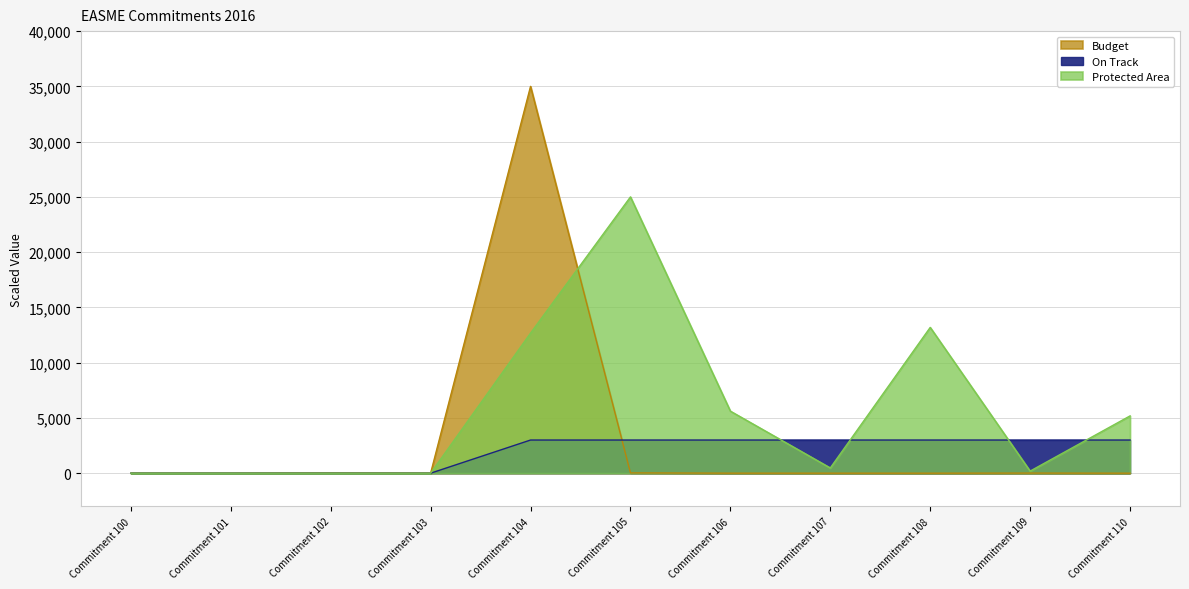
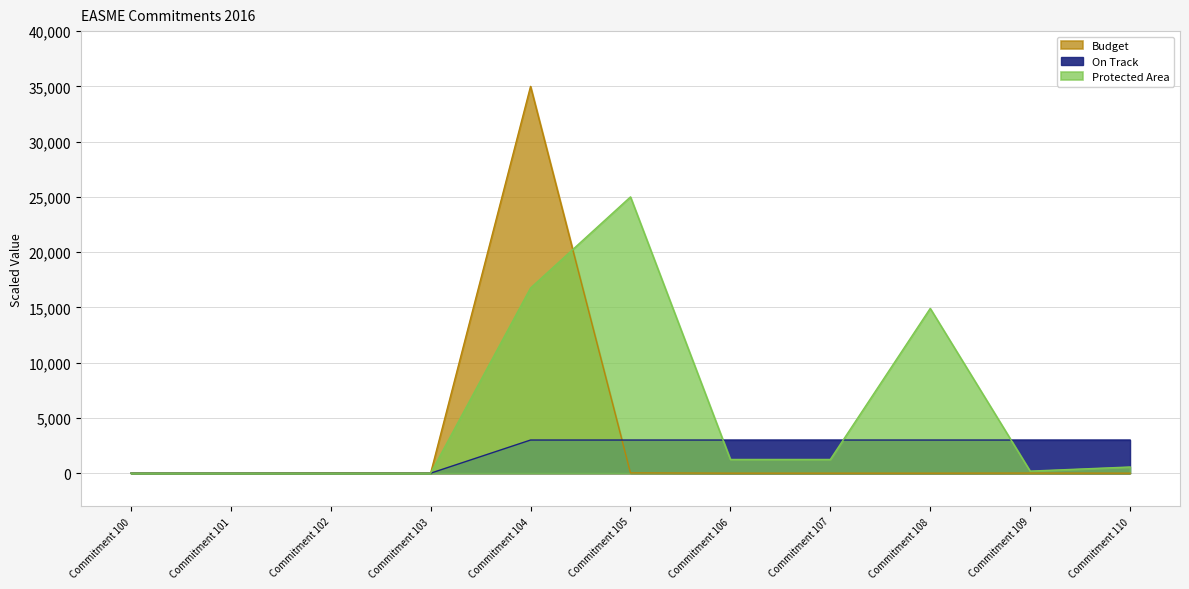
  {
    "Budget": {
      "Commitment 104": "35,000",
      "Commitment 105": "0",
      "Commitment 106": "0",
      "Commitment 107": "0",
      "Commitment 108": "0",
      "Commitment 110": "0"
    },
    "On Track": {
      "Commitment 104": "3,000",
      "Commitment 105": "3,000",
      "Commitment 106": "3,000",
      "Commitment 107": "3,000",
      "Commitment 108": "3,000",
      "Commitment 109": "3,000",
      "Commitment 110": "3,000"
    },
    "Protected Area": {
-     "Commitment 104": "12,700",
+     "Commitment 104": "16,800",
      "Commitment 105": "25,000",
-     "Commitment 106": "5,600",
-     "Commitment 107": "500",
-     "Commitment 108": "13,200",
-     "Commitment 110": "5,200"
+     "Commitment 106": "1,200",
+     "Commitment 107": "1,200",
+     "Commitment 108": "14,900",
+     "Commitment 110": "600"
    }
  }
